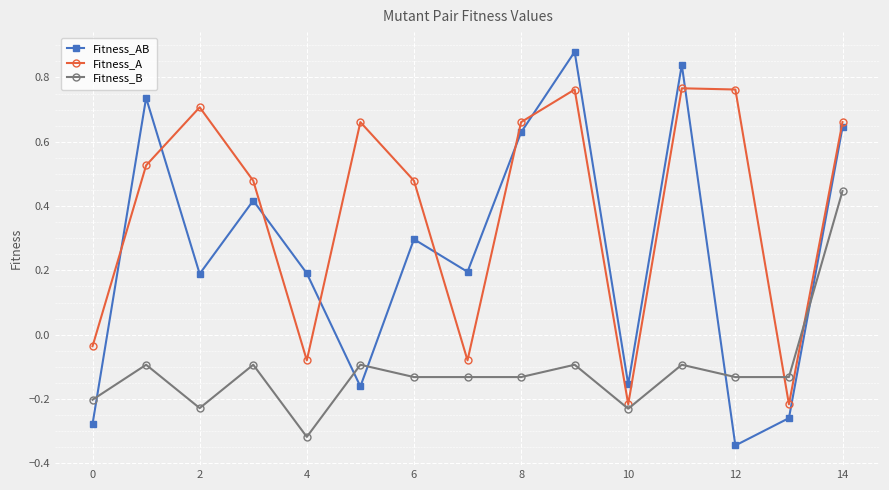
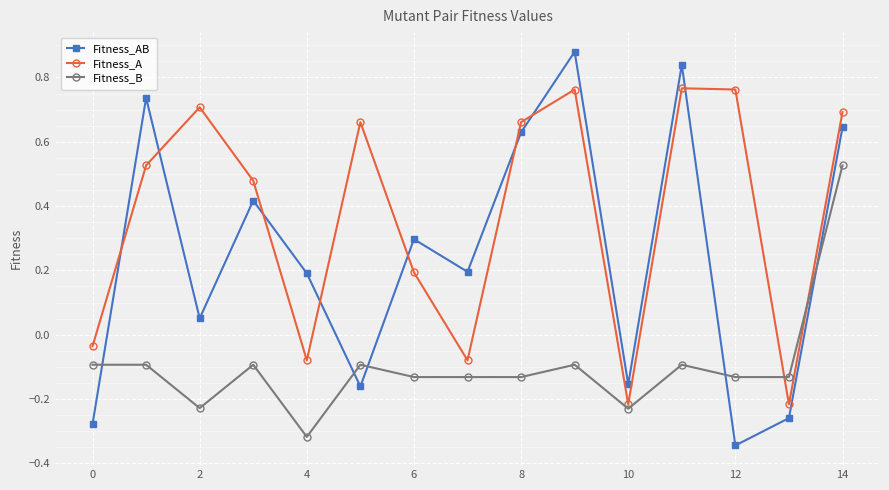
  {
    "Fitness_AB": {
      "0": -0.28,
-     "2": 0.19,
+     "2": 0.05,
      "4": 0.19,
      "6": 0.30,
      "8": 0.63,
      "10": -0.15,
      "12": -0.34,
      "14": 0.64
    },
    "Fitness_A": {
      "0": -0.04,
      "2": 0.71,
      "4": -0.08,
-     "6": 0.48,
+     "6": 0.19,
      "8": 0.66,
      "10": -0.22,
      "12": 0.76,
-     "14": 0.66
+     "14": 0.69
    },
    "Fitness_B": {
-     "0": -0.20,
+     "0": -0.09,
      "2": -0.23,
      "4": -0.32,
      "6": -0.13,
      "8": -0.13,
      "10": -0.23,
      "12": -0.13,
-     "14": 0.45
+     "14": 0.53
    }
  }
